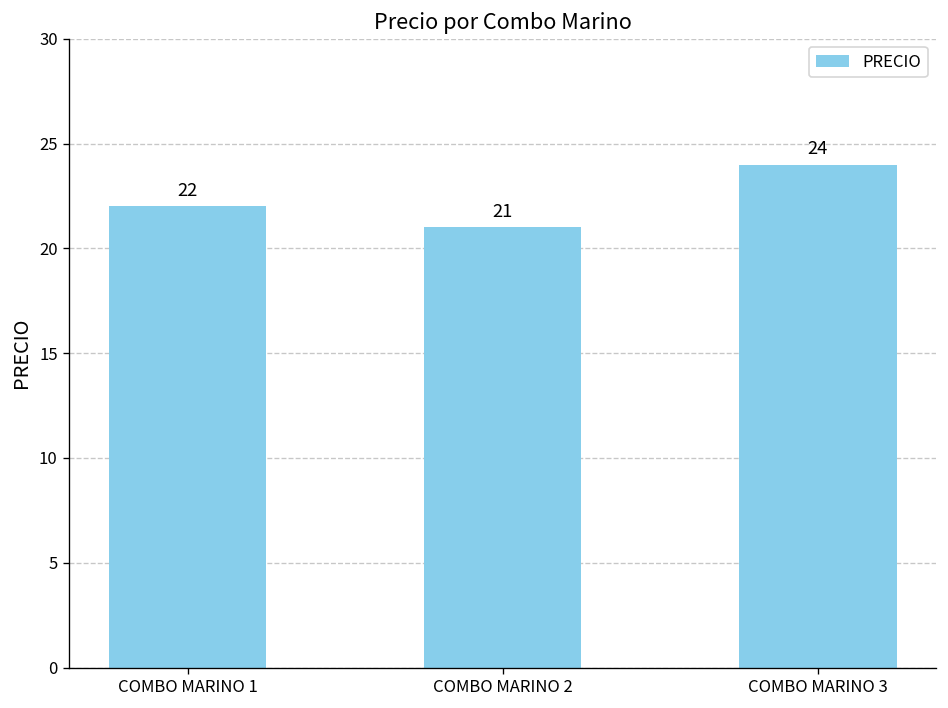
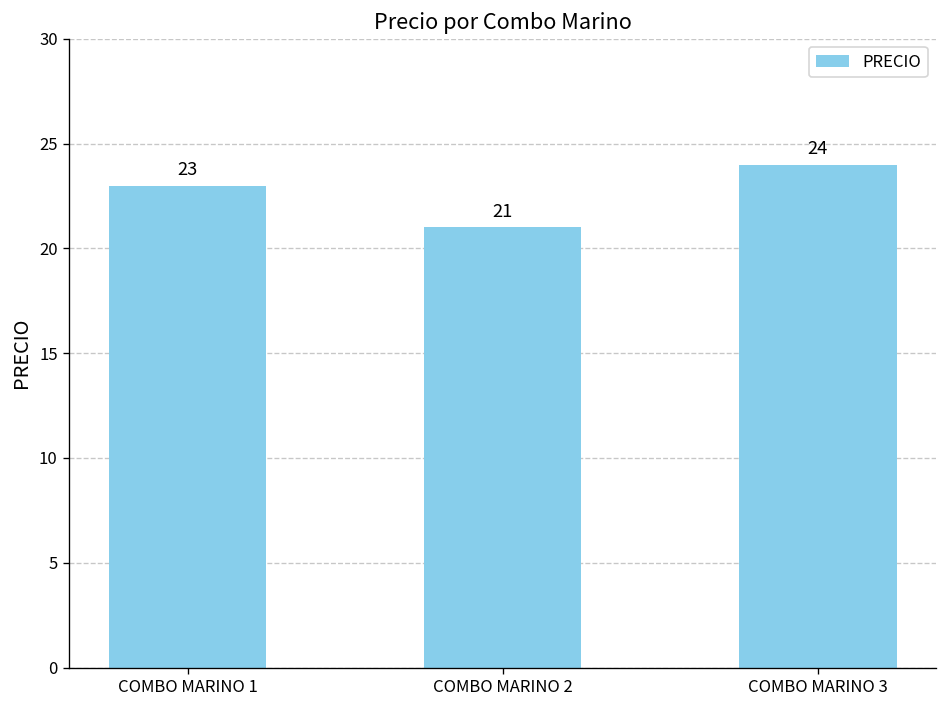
  {
-   "COMBO MARINO 1": 22,
+   "COMBO MARINO 1": 23,
    "COMBO MARINO 2": 21,
    "COMBO MARINO 3": 24
  }
